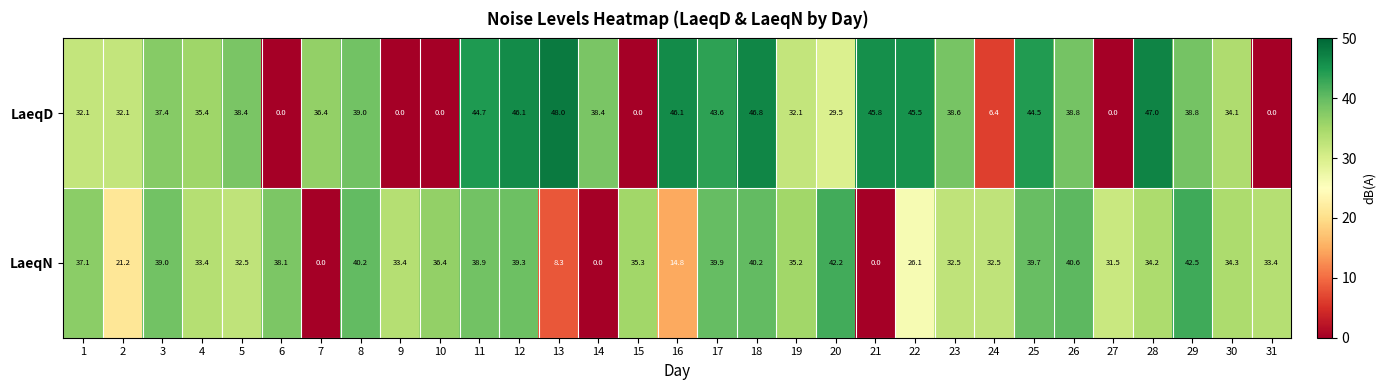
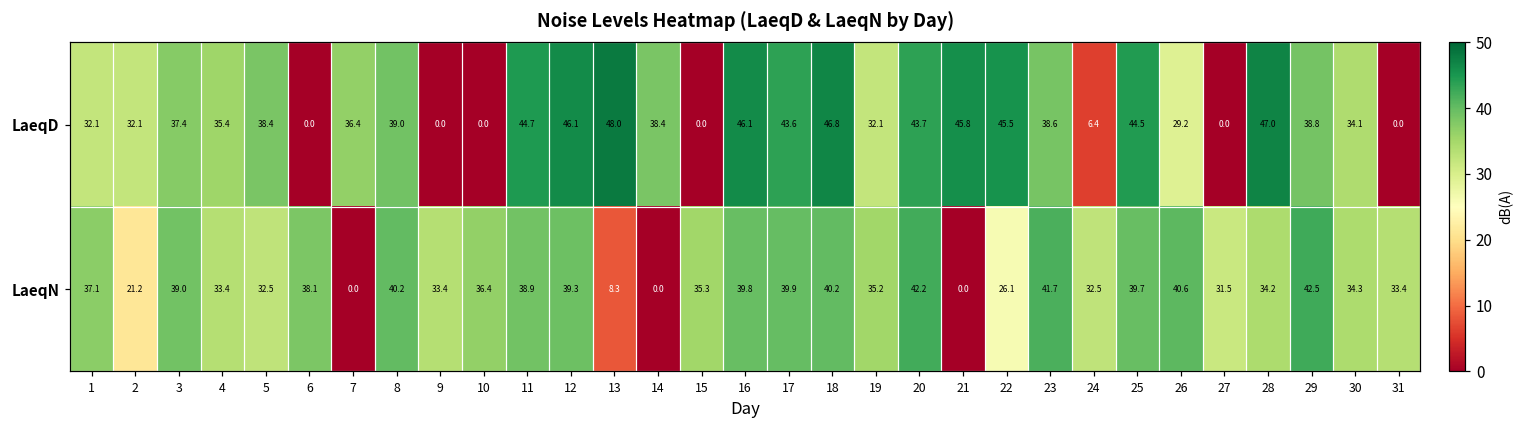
  {
    "LaeqD": {
      "1": 32.1,
      "2": 32.1,
      "3": 37.4,
      "4": 35.4,
      "5": 38.4,
      "6": 0.0,
      "7": 36.4,
      "8": 39.0,
      "9": 0.0,
      "10": 0.0,
      "11": 44.7,
      "12": 46.1,
      "13": 48.0,
      "14": 38.4,
      "15": 0.0,
      "16": 46.1,
      "17": 43.6,
      "18": 46.8,
      "19": 32.1,
-     "20": 29.5,
+     "20": 43.7,
      "21": 45.8,
      "22": 45.5,
      "23": 38.6,
      "24": 6.4,
      "25": 44.5,
-     "26": 38.8,
+     "26": 29.2,
      "27": 0.0,
      "28": 47.0,
      "29": 38.8,
      "30": 34.1,
      "31": 0.0
    },
    "LaeqN": {
      "1": 37.1,
      "2": 21.2,
      "3": 39.0,
      "4": 33.4,
      "5": 32.5,
      "6": 38.1,
      "7": 0.0,
      "8": 40.2,
      "9": 33.4,
      "10": 36.4,
      "11": 38.9,
      "12": 39.3,
      "13": 8.3,
      "14": 0.0,
      "15": 35.3,
-     "16": 14.8,
+     "16": 39.8,
      "17": 39.9,
      "18": 40.2,
      "19": 35.2,
      "20": 42.2,
      "21": 0.0,
      "22": 26.1,
-     "23": 32.5,
+     "23": 41.7,
      "24": 32.5,
      "25": 39.7,
      "26": 40.6,
      "27": 31.5,
      "28": 34.2,
      "29": 42.5,
      "30": 34.3,
      "31": 33.4
    }
  }
